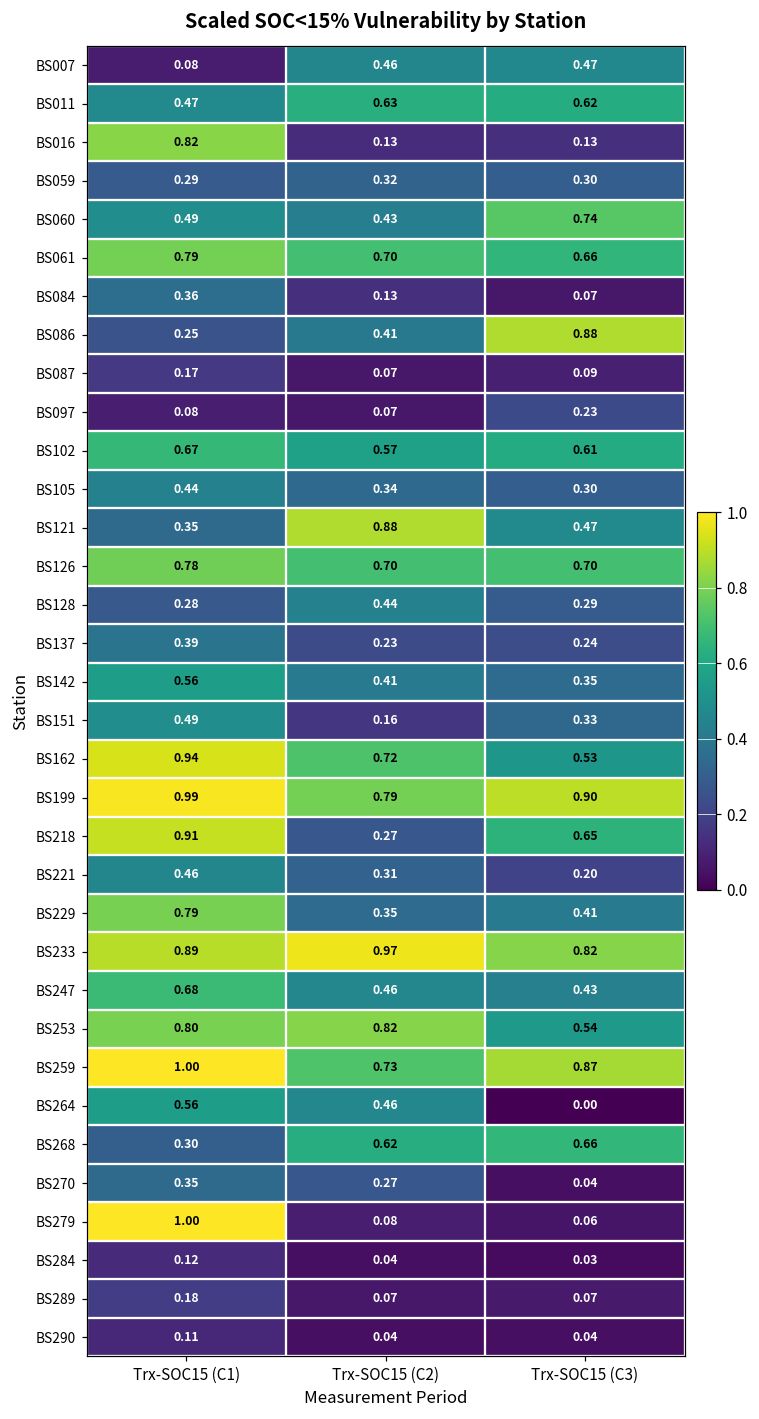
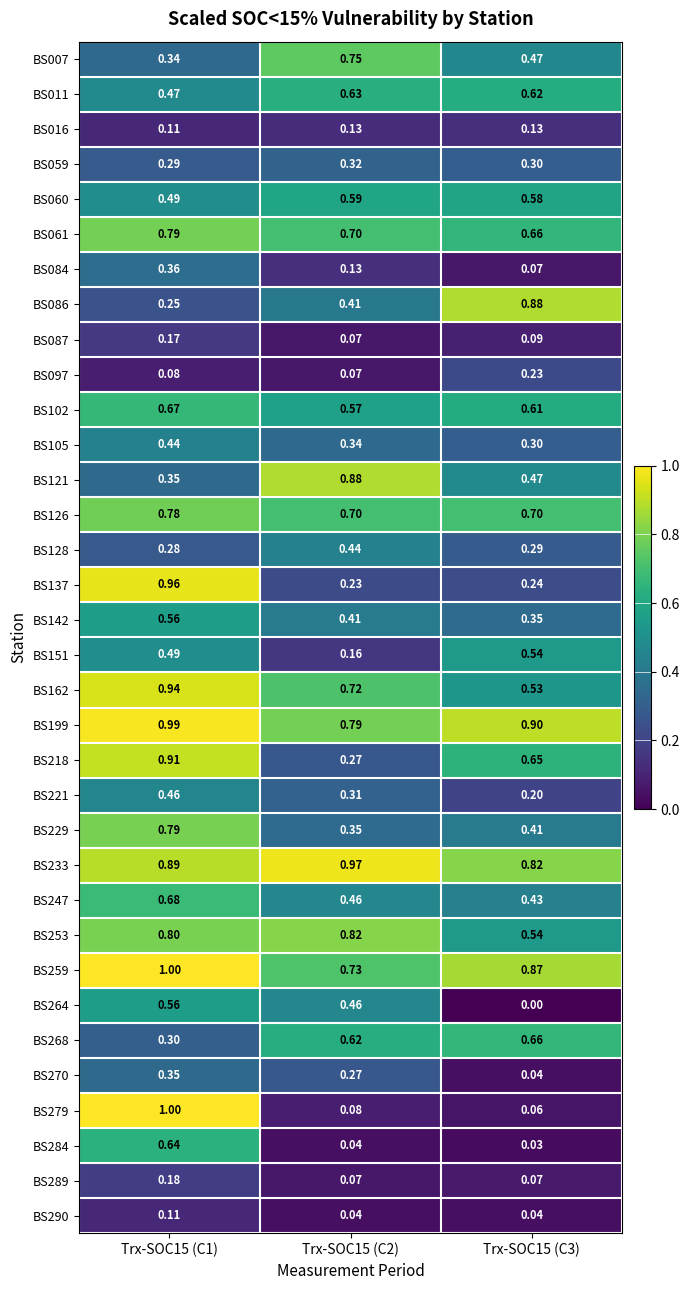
  {
    "BS007": {
-     "Trx-SOC15 (C1)": 0.08,
-     "Trx-SOC15 (C2)": 0.46,
+     "Trx-SOC15 (C1)": 0.34,
+     "Trx-SOC15 (C2)": 0.75,
      "Trx-SOC15 (C3)": 0.47
    },
    "BS011": {
      "Trx-SOC15 (C1)": 0.47,
      "Trx-SOC15 (C2)": 0.63,
      "Trx-SOC15 (C3)": 0.62
    },
    "BS016": {
-     "Trx-SOC15 (C1)": 0.82,
+     "Trx-SOC15 (C1)": 0.11,
      "Trx-SOC15 (C2)": 0.13,
      "Trx-SOC15 (C3)": 0.13
    },
    "BS059": {
      "Trx-SOC15 (C1)": 0.29,
      "Trx-SOC15 (C2)": 0.32,
      "Trx-SOC15 (C3)": 0.30
    },
    "BS060": {
      "Trx-SOC15 (C1)": 0.49,
-     "Trx-SOC15 (C2)": 0.43,
-     "Trx-SOC15 (C3)": 0.74
+     "Trx-SOC15 (C2)": 0.59,
+     "Trx-SOC15 (C3)": 0.58
    },
    "BS061": {
      "Trx-SOC15 (C1)": 0.79,
      "Trx-SOC15 (C2)": 0.70,
      "Trx-SOC15 (C3)": 0.66
    },
    "BS084": {
      "Trx-SOC15 (C1)": 0.36,
      "Trx-SOC15 (C2)": 0.13,
      "Trx-SOC15 (C3)": 0.07
    },
    "BS086": {
      "Trx-SOC15 (C1)": 0.25,
      "Trx-SOC15 (C2)": 0.41,
      "Trx-SOC15 (C3)": 0.88
    },
    "BS087": {
      "Trx-SOC15 (C1)": 0.17,
      "Trx-SOC15 (C2)": 0.07,
      "Trx-SOC15 (C3)": 0.09
    },
    "BS097": {
      "Trx-SOC15 (C1)": 0.08,
      "Trx-SOC15 (C2)": 0.07,
      "Trx-SOC15 (C3)": 0.23
    },
    "BS102": {
      "Trx-SOC15 (C1)": 0.67,
      "Trx-SOC15 (C2)": 0.57,
      "Trx-SOC15 (C3)": 0.61
    },
    "BS105": {
      "Trx-SOC15 (C1)": 0.44,
      "Trx-SOC15 (C2)": 0.34,
      "Trx-SOC15 (C3)": 0.30
    },
    "BS121": {
      "Trx-SOC15 (C1)": 0.35,
      "Trx-SOC15 (C2)": 0.88,
      "Trx-SOC15 (C3)": 0.47
    },
    "BS126": {
      "Trx-SOC15 (C1)": 0.78,
      "Trx-SOC15 (C2)": 0.70,
      "Trx-SOC15 (C3)": 0.70
    },
    "BS128": {
      "Trx-SOC15 (C1)": 0.28,
      "Trx-SOC15 (C2)": 0.44,
      "Trx-SOC15 (C3)": 0.29
    },
    "BS137": {
-     "Trx-SOC15 (C1)": 0.39,
+     "Trx-SOC15 (C1)": 0.96,
      "Trx-SOC15 (C2)": 0.23,
      "Trx-SOC15 (C3)": 0.24
    },
    "BS142": {
      "Trx-SOC15 (C1)": 0.56,
      "Trx-SOC15 (C2)": 0.41,
      "Trx-SOC15 (C3)": 0.35
    },
    "BS151": {
      "Trx-SOC15 (C1)": 0.49,
      "Trx-SOC15 (C2)": 0.16,
-     "Trx-SOC15 (C3)": 0.33
+     "Trx-SOC15 (C3)": 0.54
    },
    "BS162": {
      "Trx-SOC15 (C1)": 0.94,
      "Trx-SOC15 (C2)": 0.72,
      "Trx-SOC15 (C3)": 0.53
    },
    "BS199": {
      "Trx-SOC15 (C1)": 0.99,
      "Trx-SOC15 (C2)": 0.79,
      "Trx-SOC15 (C3)": 0.90
    },
    "BS218": {
      "Trx-SOC15 (C1)": 0.91,
      "Trx-SOC15 (C2)": 0.27,
      "Trx-SOC15 (C3)": 0.65
    },
    "BS221": {
      "Trx-SOC15 (C1)": 0.46,
      "Trx-SOC15 (C2)": 0.31,
      "Trx-SOC15 (C3)": 0.20
    },
    "BS229": {
      "Trx-SOC15 (C1)": 0.79,
      "Trx-SOC15 (C2)": 0.35,
      "Trx-SOC15 (C3)": 0.41
    },
    "BS233": {
      "Trx-SOC15 (C1)": 0.89,
      "Trx-SOC15 (C2)": 0.97,
      "Trx-SOC15 (C3)": 0.82
    },
    "BS247": {
      "Trx-SOC15 (C1)": 0.68,
      "Trx-SOC15 (C2)": 0.46,
      "Trx-SOC15 (C3)": 0.43
    },
    "BS253": {
      "Trx-SOC15 (C1)": 0.80,
      "Trx-SOC15 (C2)": 0.82,
      "Trx-SOC15 (C3)": 0.54
    },
    "BS259": {
      "Trx-SOC15 (C1)": 1.00,
      "Trx-SOC15 (C2)": 0.73,
      "Trx-SOC15 (C3)": 0.87
    },
    "BS264": {
      "Trx-SOC15 (C1)": 0.56,
      "Trx-SOC15 (C2)": 0.46,
      "Trx-SOC15 (C3)": 0.00
    },
    "BS268": {
      "Trx-SOC15 (C1)": 0.30,
      "Trx-SOC15 (C2)": 0.62,
      "Trx-SOC15 (C3)": 0.66
    },
    "BS270": {
      "Trx-SOC15 (C1)": 0.35,
      "Trx-SOC15 (C2)": 0.27,
      "Trx-SOC15 (C3)": 0.04
    },
    "BS279": {
      "Trx-SOC15 (C1)": 1.00,
      "Trx-SOC15 (C2)": 0.08,
      "Trx-SOC15 (C3)": 0.06
    },
    "BS284": {
-     "Trx-SOC15 (C1)": 0.12,
+     "Trx-SOC15 (C1)": 0.64,
      "Trx-SOC15 (C2)": 0.04,
      "Trx-SOC15 (C3)": 0.03
    },
    "BS289": {
      "Trx-SOC15 (C1)": 0.18,
      "Trx-SOC15 (C2)": 0.07,
      "Trx-SOC15 (C3)": 0.07
    },
    "BS290": {
      "Trx-SOC15 (C1)": 0.11,
      "Trx-SOC15 (C2)": 0.04,
      "Trx-SOC15 (C3)": 0.04
    }
  }
